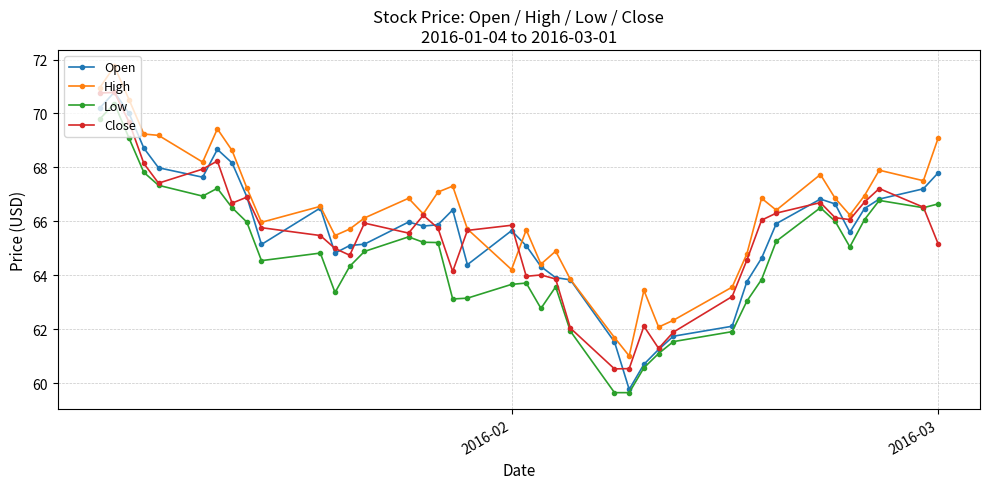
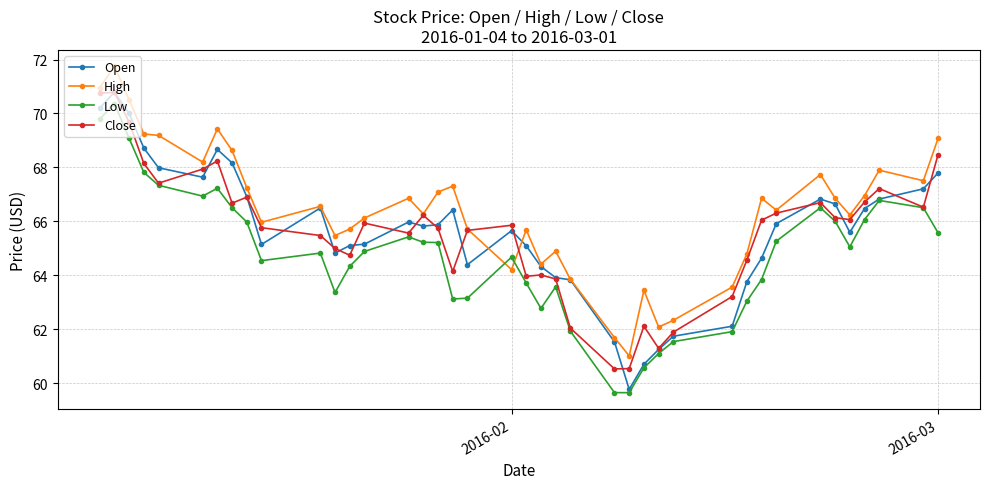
  {
    "Open": {
      "2016-02": 65.7,
      "2016-03": 67.8
    },
    "High": {
      "2016-02": 64.2,
      "2016-03": 69.1
    },
    "Low": {
-     "2016-02": 63.7,
-     "2016-03": 66.7
+     "2016-02": 64.7,
+     "2016-03": 65.6
    },
    "Close": {
      "2016-02": 65.9,
-     "2016-03": 65.2
+     "2016-03": 68.5
    }
  }
